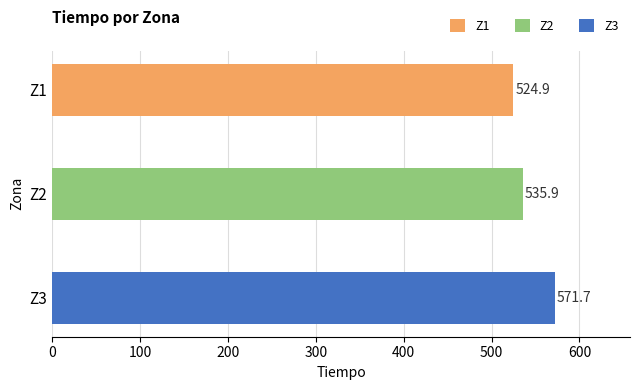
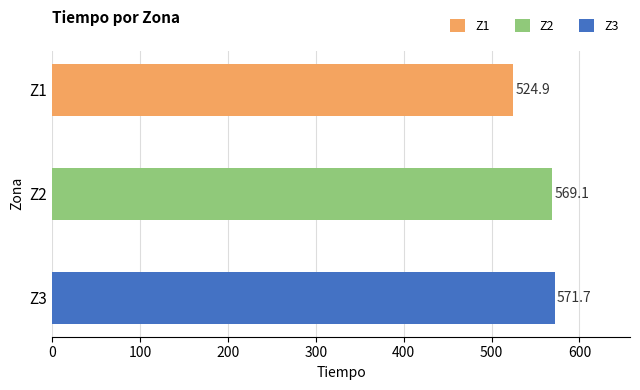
  {
    "Z1": 524.9,
-   "Z2": 535.9,
+   "Z2": 569.1,
    "Z3": 571.7
  }
